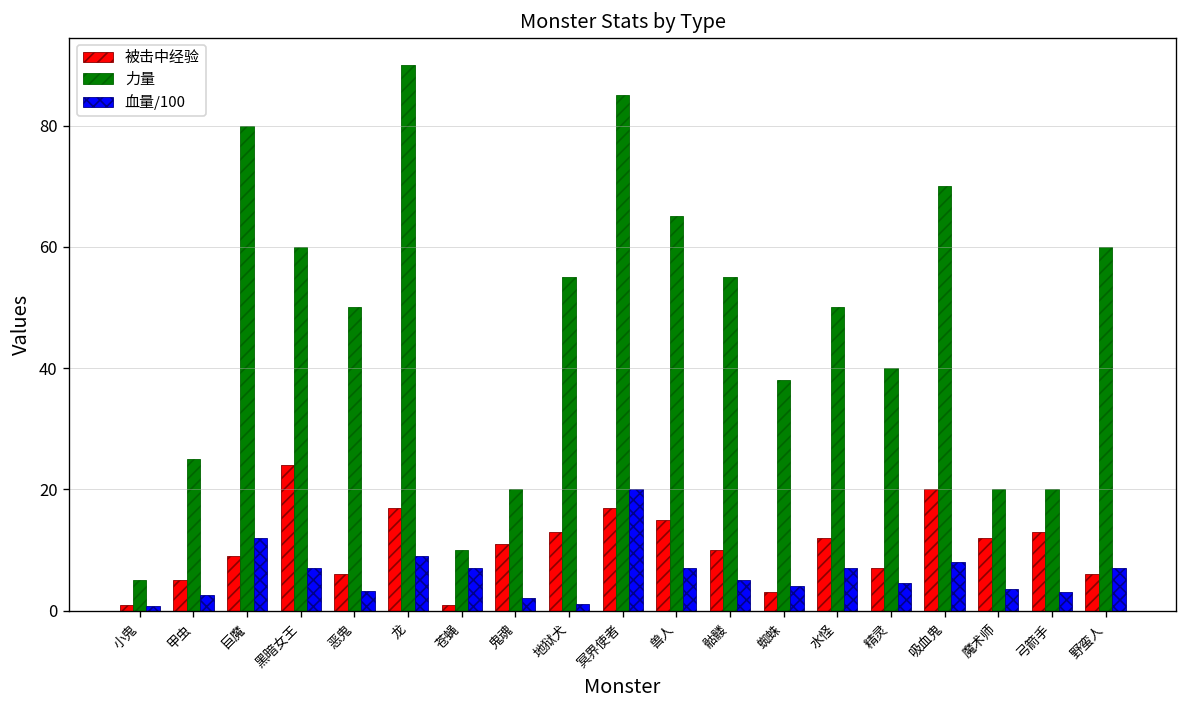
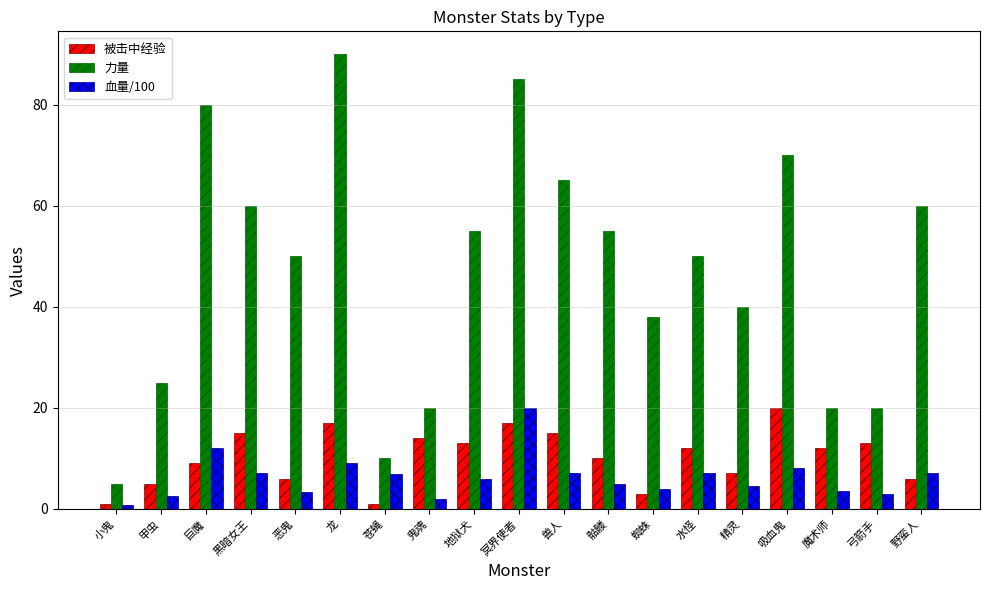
  {
    "被击中经验": {
      "小鬼": 1,
      "甲虫": 5,
      "巨魔": 9,
-     "黑暗女王": 24,
+     "黑暗女王": 15,
      "恶鬼": 6,
      "龙": 17,
      "苍蝇": 1,
-     "鬼魂": 11,
+     "鬼魂": 14,
      "地狱犬": 13,
      "冥界使者": 17,
      "兽人": 15,
      "骷髅": 10,
      "蜘蛛": 3,
      "水怪": 12,
      "精灵": 7,
      "吸血鬼": 20,
      "魔术师": 12,
      "弓箭手": 13,
      "野蛮人": 6
    },
    "力量": {
      "小鬼": 5,
      "甲虫": 25,
      "巨魔": 80,
      "黑暗女王": 60,
      "恶鬼": 50,
      "龙": 90,
      "苍蝇": 10,
      "鬼魂": 20,
      "地狱犬": 55,
      "冥界使者": 85,
      "兽人": 65,
      "骷髅": 55,
      "蜘蛛": 38,
      "水怪": 50,
      "精灵": 40,
      "吸血鬼": 70,
      "魔术师": 20,
      "弓箭手": 20,
      "野蛮人": 60
    },
    "血量/100": {
      "小鬼": 1,
      "甲虫": 3,
      "巨魔": 12,
      "黑暗女王": 7,
      "恶鬼": 3,
      "龙": 9,
      "苍蝇": 7,
      "鬼魂": 2,
-     "地狱犬": 1,
+     "地狱犬": 6,
      "冥界使者": 20,
      "兽人": 7,
      "骷髅": 5,
      "蜘蛛": 4,
      "水怪": 7,
      "精灵": 5,
      "吸血鬼": 8,
      "魔术师": 4,
      "弓箭手": 3,
      "野蛮人": 7
    }
  }
